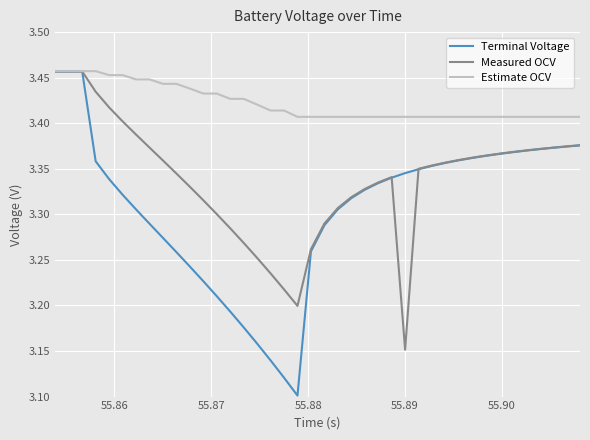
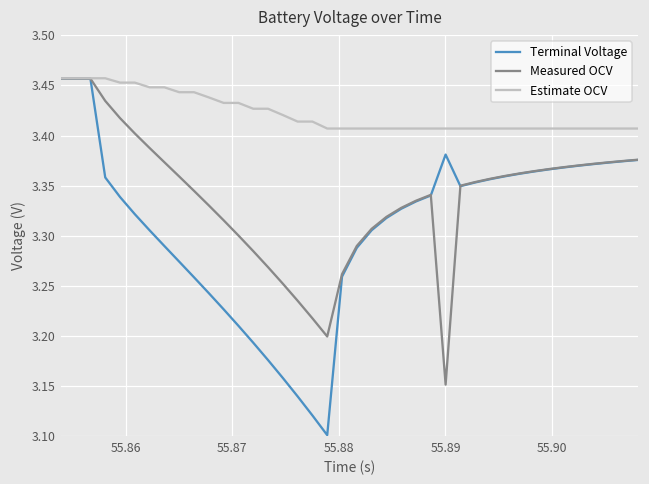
  {
    "Terminal Voltage": {
-     "55.89": 3.35
+     "55.89": 3.38
    },
    "Measured OCV": {
      "55.89": 3.15
    },
    "Estimate OCV": {
      "55.89": 3.41
    }
  }
